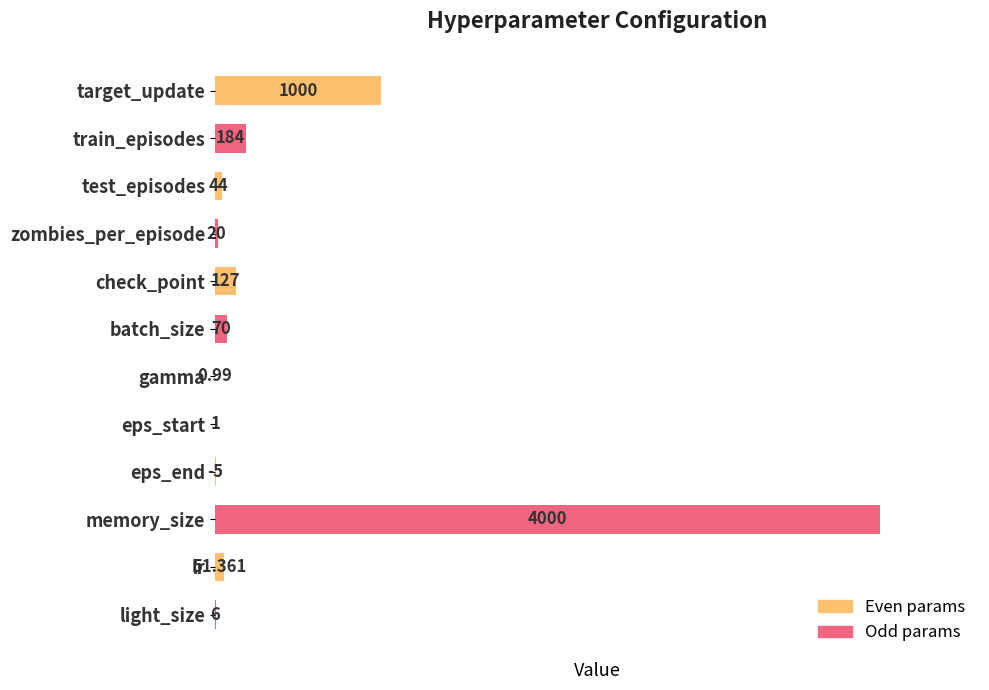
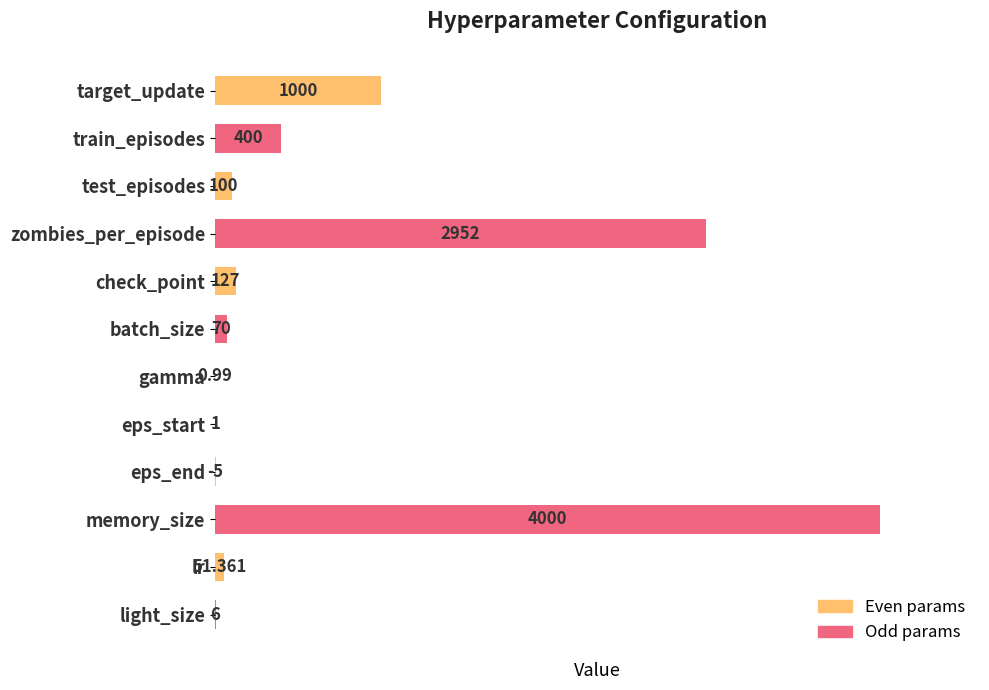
  {
    "Even params": {
      "target_update": 1000,
-     "test_episodes": 44,
+     "test_episodes": 100,
      "check_point": 127,
      "gamma": 0.99,
      "lr": 51.361
    },
    "Odd params": {
-     "train_episodes": 184,
-     "zombies_per_episode": 20,
+     "train_episodes": 400,
+     "zombies_per_episode": 2952,
      "batch_size": 70,
      "eps_start": 1,
      "memory_size": 4000,
      "light_size": 6
    }
  }
